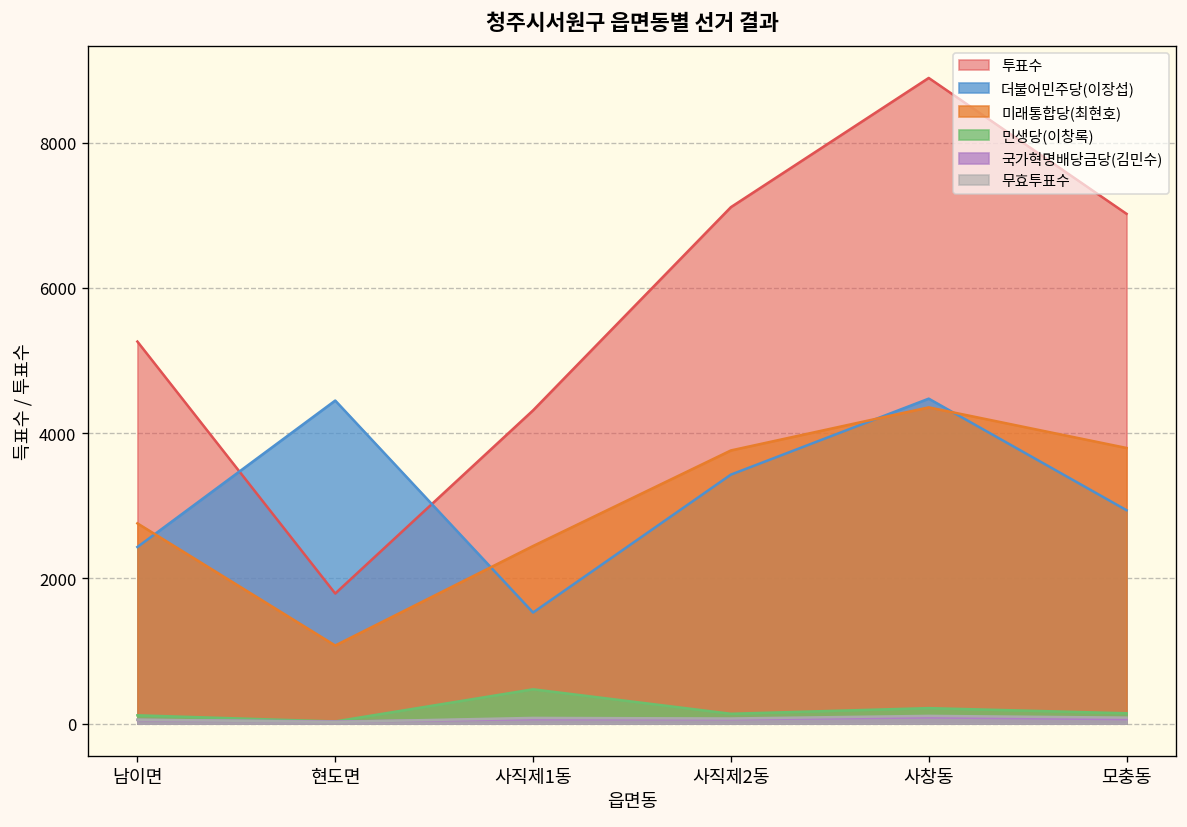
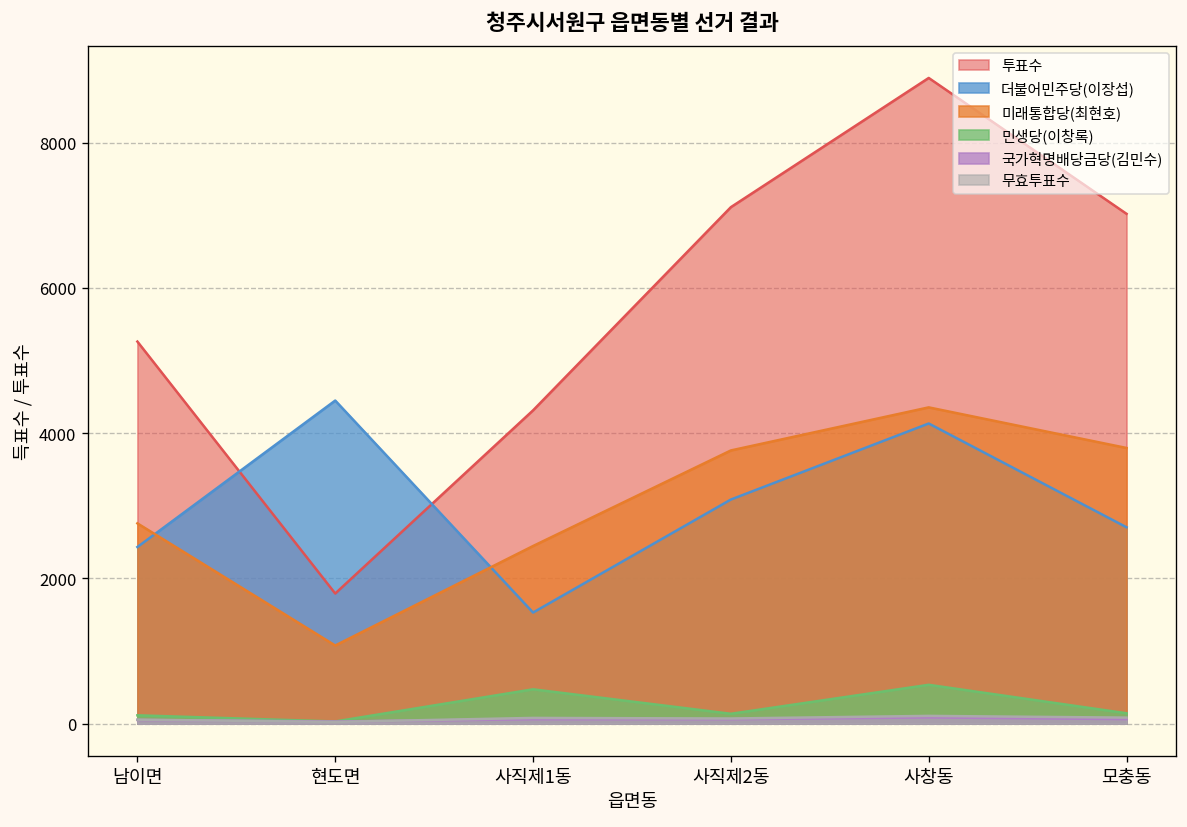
  {
    "더불어민주당(이장섭)": {
      "남이면": 2400,
      "현도면": 4400,
      "사직제1동": 1500,
-     "사직제2동": 3400,
-     "사창동": 4500,
-     "모충동": 2900
+     "사직제2동": 3100,
+     "사창동": 4100,
+     "모충동": 2700
    },
    "민생당(이창록)": {
      "남이면": 100,
      "사직제1동": 500,
      "사직제2동": 100,
-     "사창동": 200,
+     "사창동": 500,
      "모충동": 100
    }
  }
